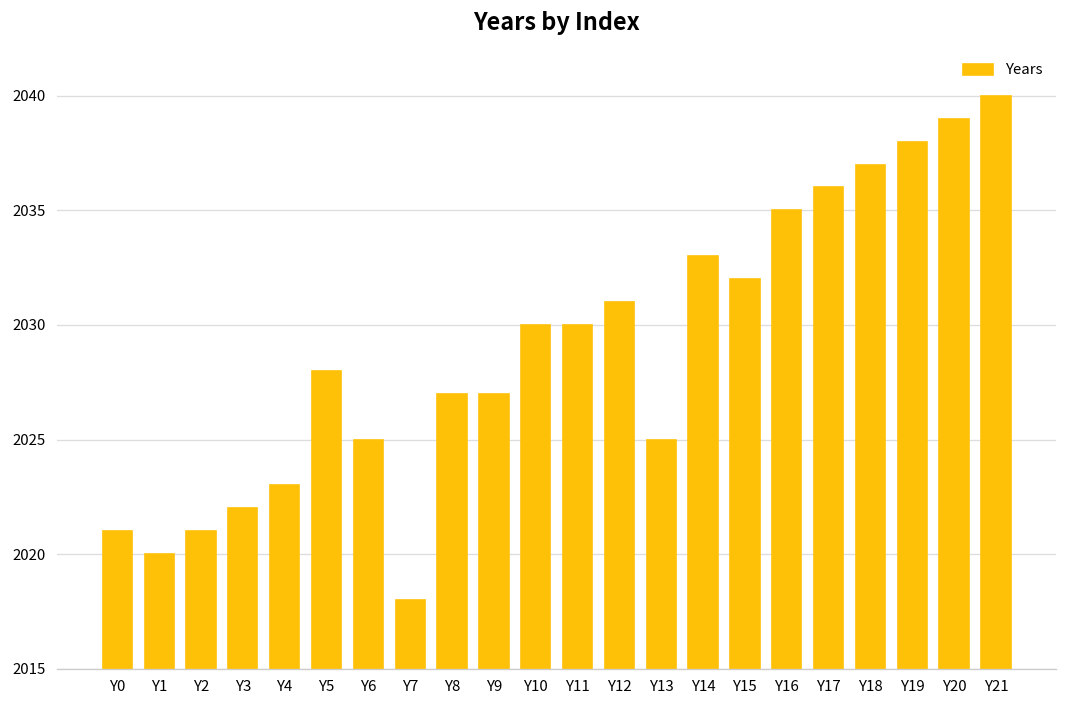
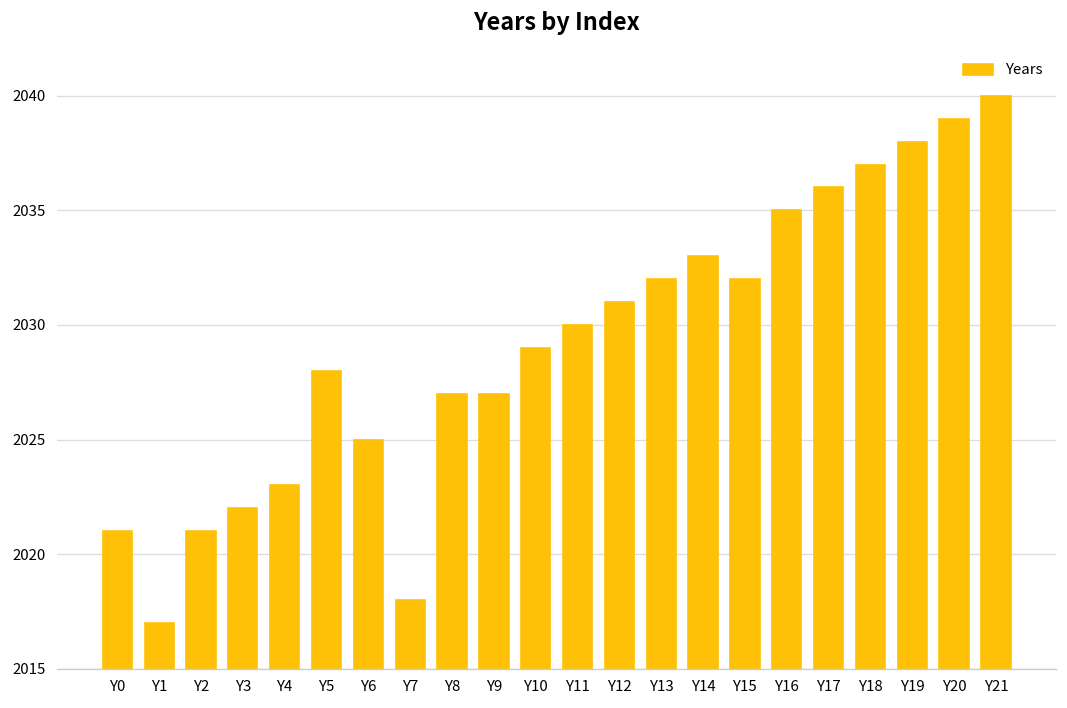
  {
    "Y0": 2021,
-   "Y1": 2020,
+   "Y1": 2017,
    "Y2": 2021,
    "Y3": 2022,
    "Y4": 2023,
    "Y5": 2028,
    "Y6": 2025,
    "Y7": 2018,
    "Y8": 2027,
    "Y9": 2027,
-   "Y10": 2030,
+   "Y10": 2029,
    "Y11": 2030,
    "Y12": 2031,
-   "Y13": 2025,
+   "Y13": 2032,
    "Y14": 2033,
    "Y15": 2032,
    "Y16": 2035,
    "Y17": 2036,
    "Y18": 2037,
    "Y19": 2038,
    "Y20": 2039,
    "Y21": 2040
  }
